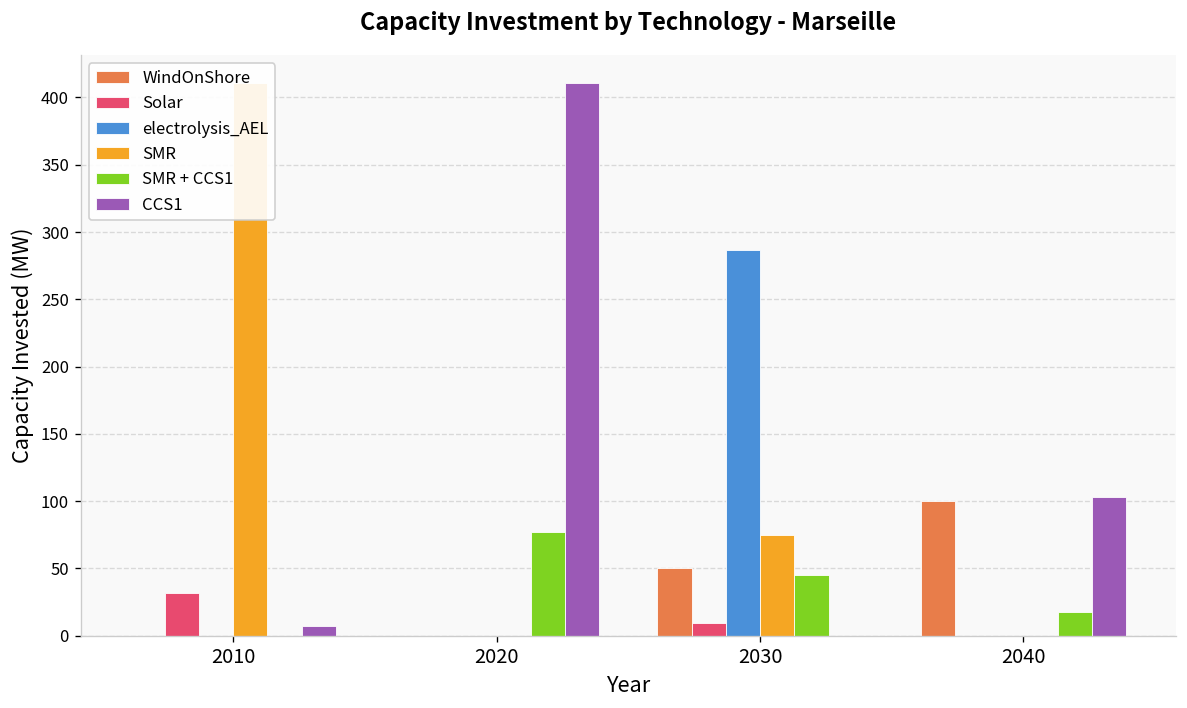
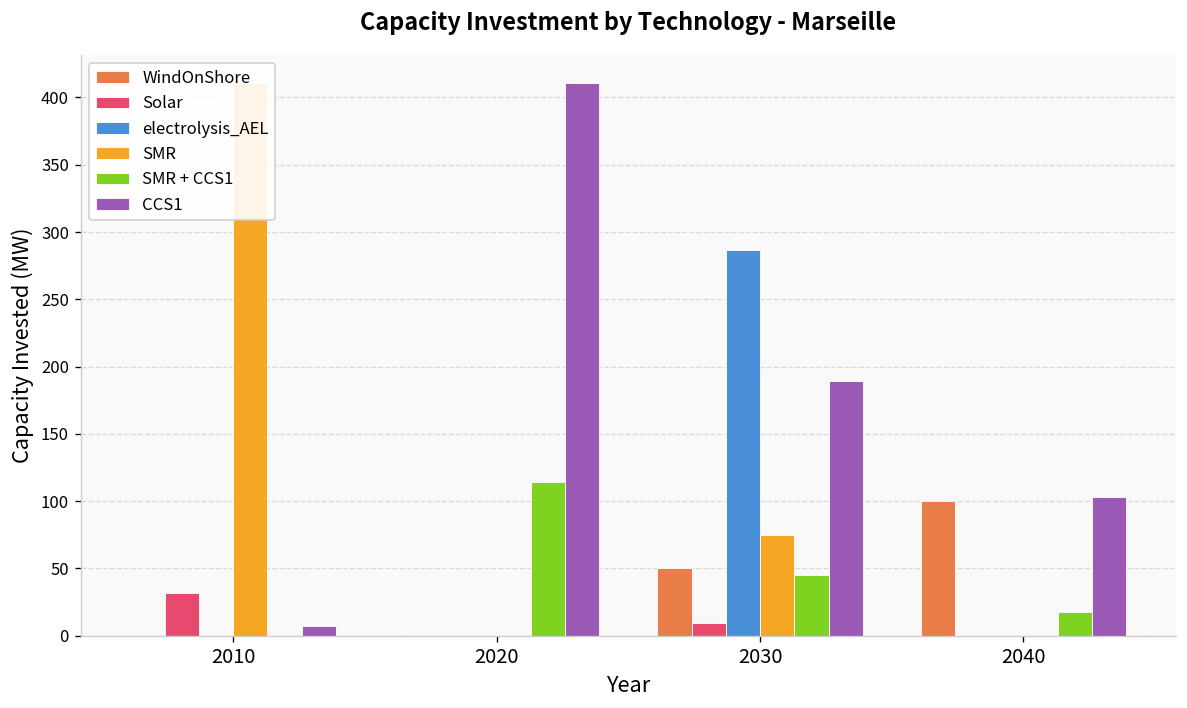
  {
    "Solar": {
      "2010": 32,
      "2020": 0,
      "2030": 9,
      "2040": 0
    },
    "electrolysis_AEL": {
      "2010": 0,
      "2020": 0,
      "2030": 287,
      "2040": 0
    },
    "SMR + CCS1": {
      "2010": 0,
-     "2020": 77,
+     "2020": 114,
      "2030": 45,
      "2040": 18
    },
    "CCS1": {
      "2010": 7,
      "2020": 411,
-     "2030": 0,
+     "2030": 190,
      "2040": 103
    }
  }
